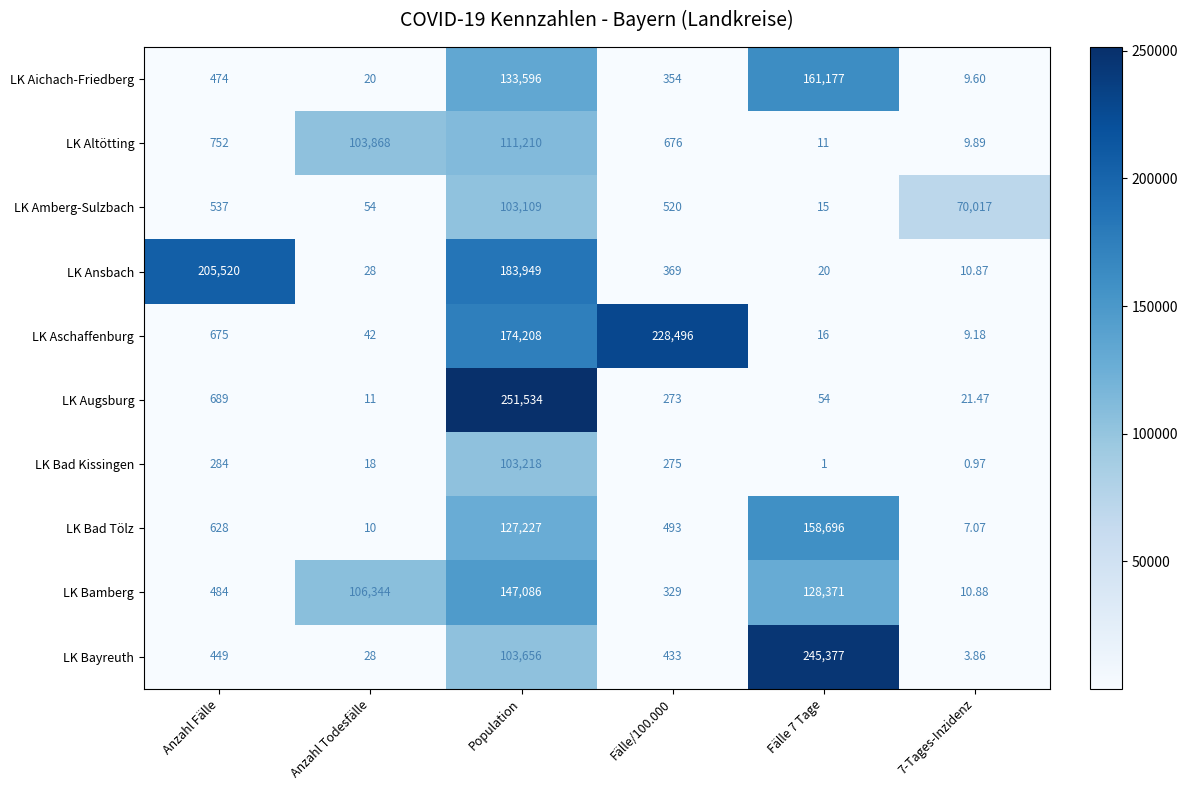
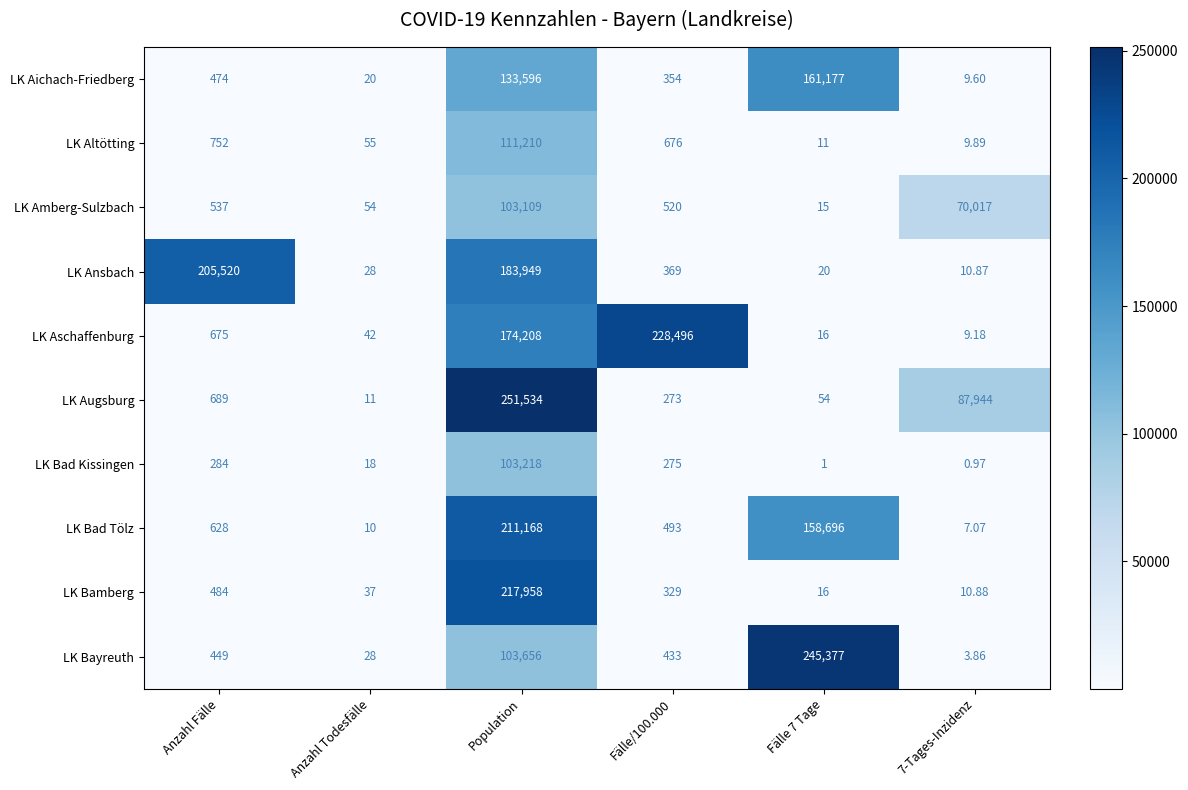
  {
    "LK Aichach-Friedberg": {
      "Anzahl Fälle": "474",
      "Anzahl Todesfälle": "20",
      "Population": "133,596",
      "Fälle/100.000": "354",
      "Fälle 7 Tage": "161,177",
      "7-Tages-Inzidenz": "9.60"
    },
    "LK Altötting": {
      "Anzahl Fälle": "752",
-     "Anzahl Todesfälle": "103,868",
+     "Anzahl Todesfälle": "55",
      "Population": "111,210",
      "Fälle/100.000": "676",
      "Fälle 7 Tage": "11",
      "7-Tages-Inzidenz": "9.89"
    },
    "LK Amberg-Sulzbach": {
      "Anzahl Fälle": "537",
      "Anzahl Todesfälle": "54",
      "Population": "103,109",
      "Fälle/100.000": "520",
      "Fälle 7 Tage": "15",
      "7-Tages-Inzidenz": "70,017"
    },
    "LK Ansbach": {
      "Anzahl Fälle": "205,520",
      "Anzahl Todesfälle": "28",
      "Population": "183,949",
      "Fälle/100.000": "369",
      "Fälle 7 Tage": "20",
      "7-Tages-Inzidenz": "10.87"
    },
    "LK Aschaffenburg": {
      "Anzahl Fälle": "675",
      "Anzahl Todesfälle": "42",
      "Population": "174,208",
      "Fälle/100.000": "228,496",
      "Fälle 7 Tage": "16",
      "7-Tages-Inzidenz": "9.18"
    },
    "LK Augsburg": {
      "Anzahl Fälle": "689",
      "Anzahl Todesfälle": "11",
      "Population": "251,534",
      "Fälle/100.000": "273",
      "Fälle 7 Tage": "54",
-     "7-Tages-Inzidenz": "21.47"
+     "7-Tages-Inzidenz": "87,944"
    },
    "LK Bad Kissingen": {
      "Anzahl Fälle": "284",
      "Anzahl Todesfälle": "18",
      "Population": "103,218",
      "Fälle/100.000": "275",
      "Fälle 7 Tage": "1",
      "7-Tages-Inzidenz": "0.97"
    },
    "LK Bad Tölz": {
      "Anzahl Fälle": "628",
      "Anzahl Todesfälle": "10",
-     "Population": "127,227",
+     "Population": "211,168",
      "Fälle/100.000": "493",
      "Fälle 7 Tage": "158,696",
      "7-Tages-Inzidenz": "7.07"
    },
    "LK Bamberg": {
      "Anzahl Fälle": "484",
-     "Anzahl Todesfälle": "106,344",
-     "Population": "147,086",
+     "Anzahl Todesfälle": "37",
+     "Population": "217,958",
      "Fälle/100.000": "329",
-     "Fälle 7 Tage": "128,371",
+     "Fälle 7 Tage": "16",
      "7-Tages-Inzidenz": "10.88"
    },
    "LK Bayreuth": {
      "Anzahl Fälle": "449",
      "Anzahl Todesfälle": "28",
      "Population": "103,656",
      "Fälle/100.000": "433",
      "Fälle 7 Tage": "245,377",
      "7-Tages-Inzidenz": "3.86"
    }
  }
